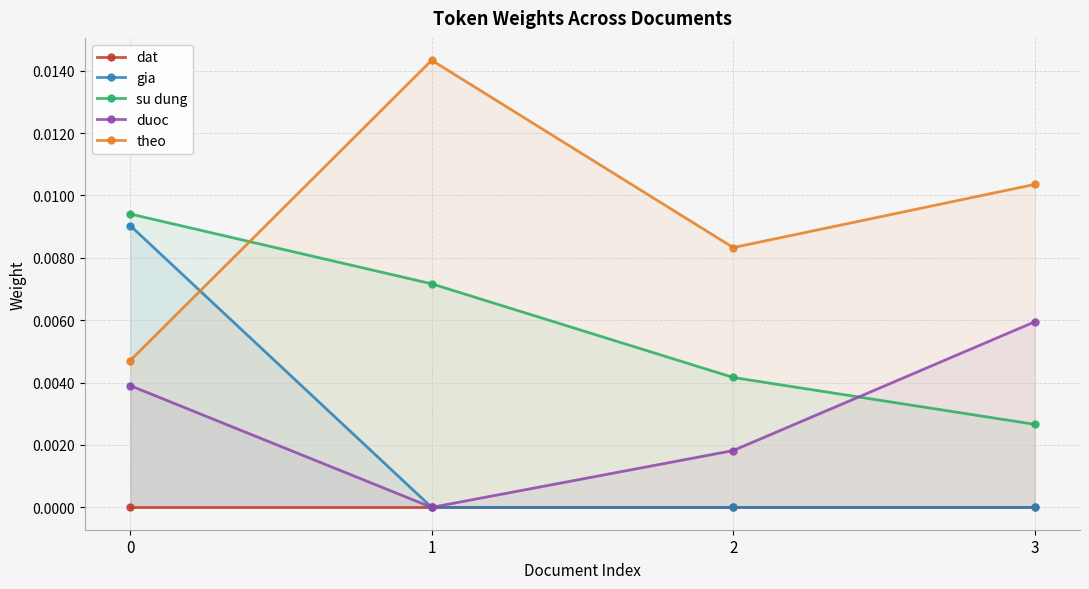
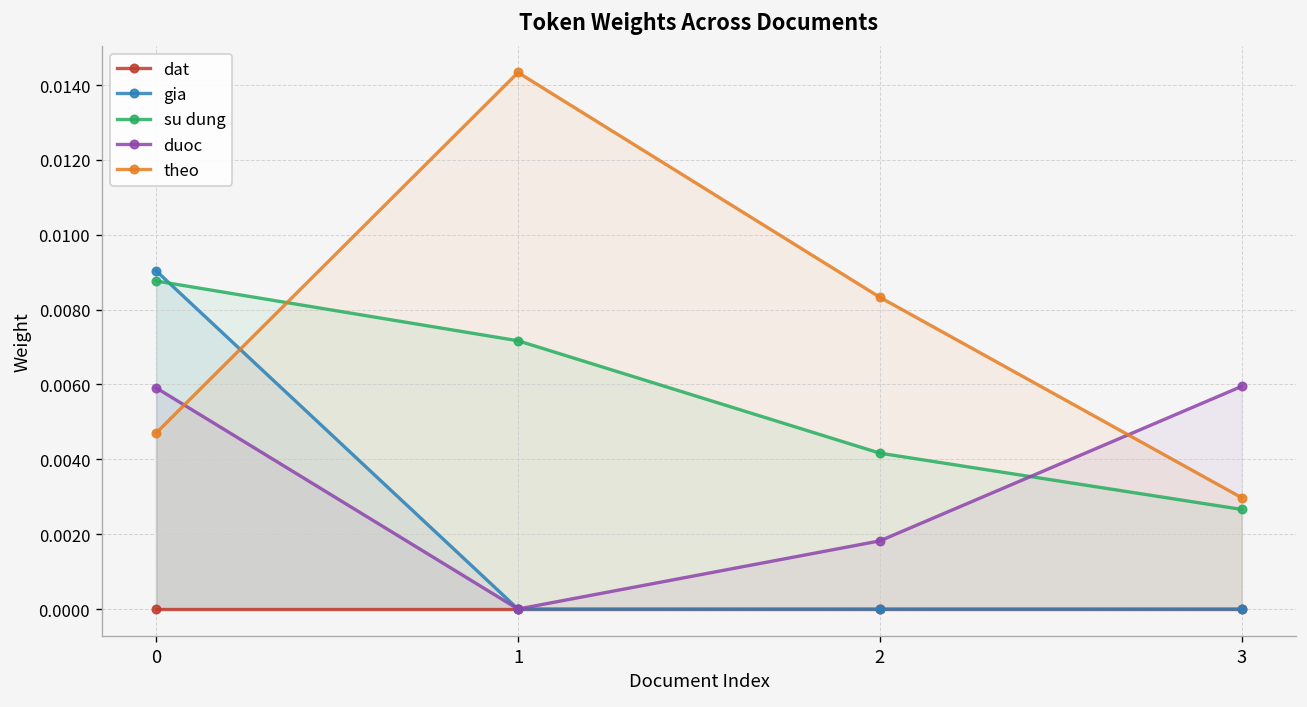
  {
    "dat": {
      "0": 0.0000
    },
    "gia": {
      "0": 0.0090
    },
    "su dung": {
-     "0": 0.0094,
+     "0": 0.0088,
      "1": 0.0072,
      "2": 0.0042,
      "3": 0.0027
    },
    "duoc": {
-     "0": 0.0039,
+     "0": 0.0059,
      "2": 0.0018,
      "3": 0.0059
    },
    "theo": {
      "0": 0.0047,
      "1": 0.0143,
      "2": 0.0083,
-     "3": 0.0104
+     "3": 0.0030
    }
  }
